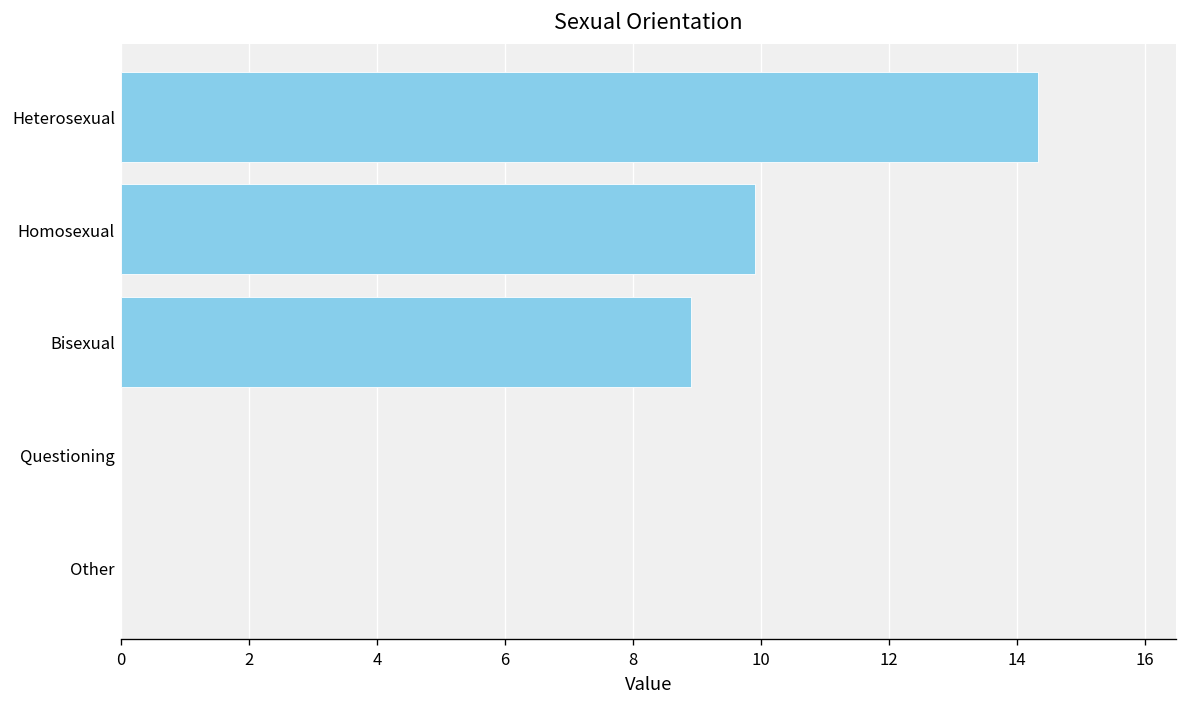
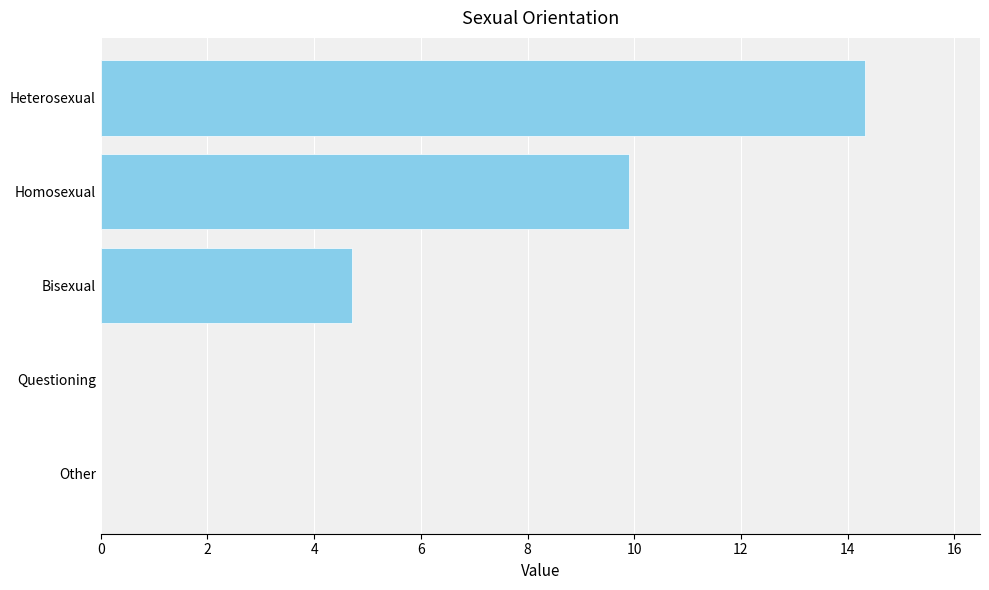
  {
    "Heterosexual": 14.3,
    "Homosexual": 9.9,
-   "Bisexual": 8.9,
+   "Bisexual": 4.7,
    "Questioning": 0.0,
    "Other": 0.0
  }
